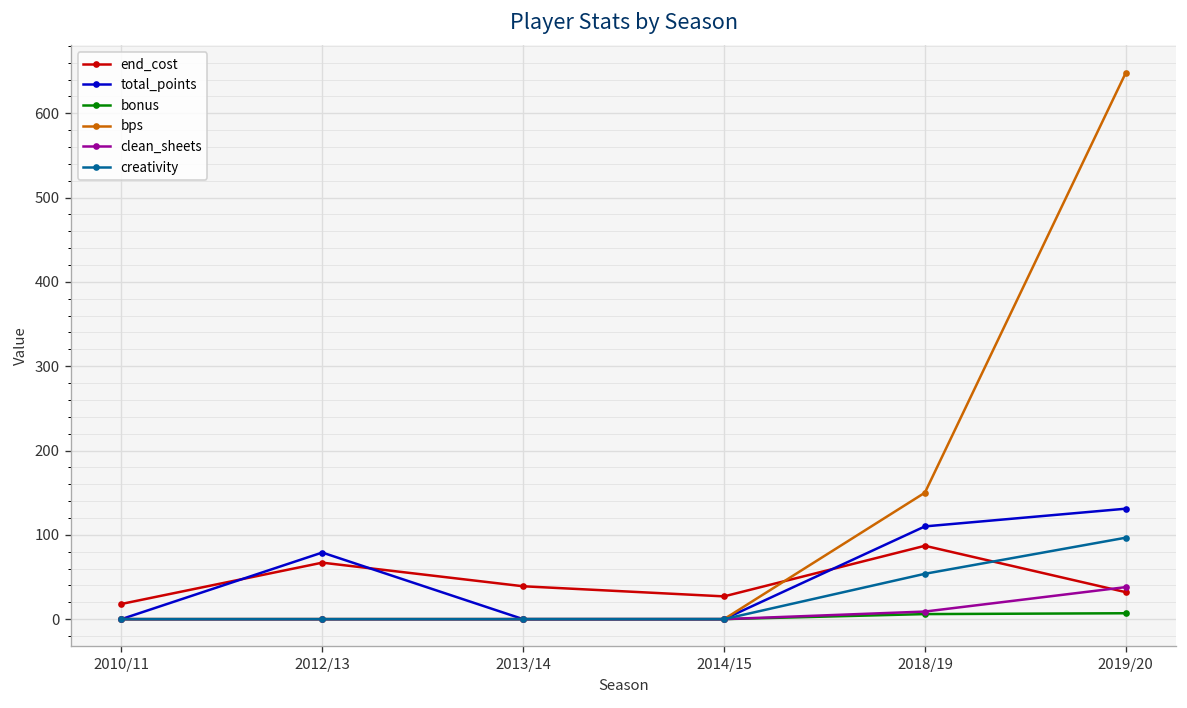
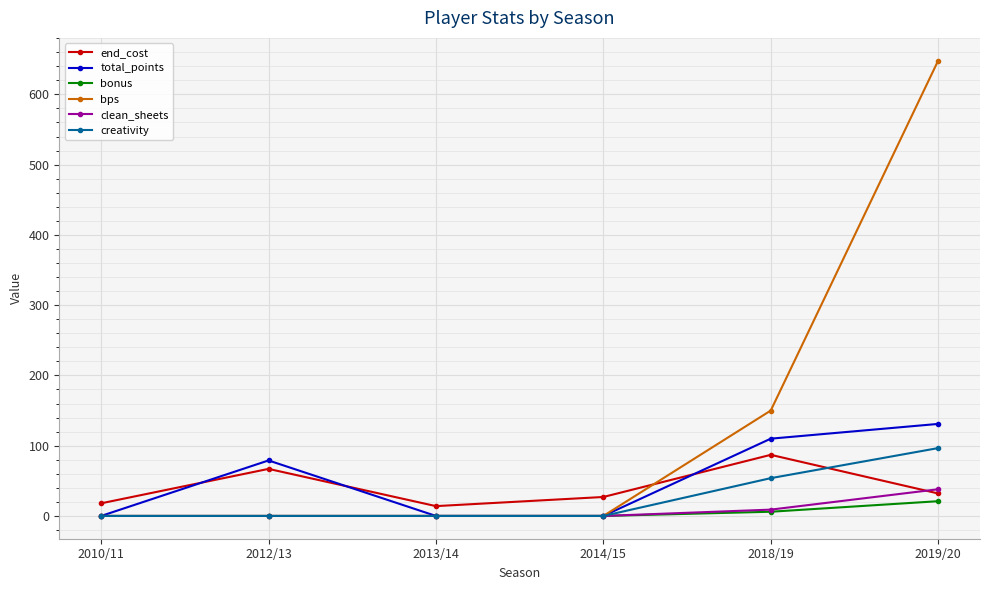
  {
    "end_cost": {
      "2010/11": 20,
      "2012/13": 70,
-     "2013/14": 40,
+     "2013/14": 10,
      "2014/15": 30,
      "2018/19": 90,
      "2019/20": 30
    },
    "total_points": {
      "2012/13": 80,
      "2018/19": 110,
      "2019/20": 130
    },
    "bonus": {
-     "2019/20": 10
+     "2019/20": 20
    },
    "bps": {
      "2018/19": 150,
      "2019/20": 650
    },
    "clean_sheets": {
      "2019/20": 40
    },
    "creativity": {
      "2018/19": 50,
      "2019/20": 100
    }
  }
